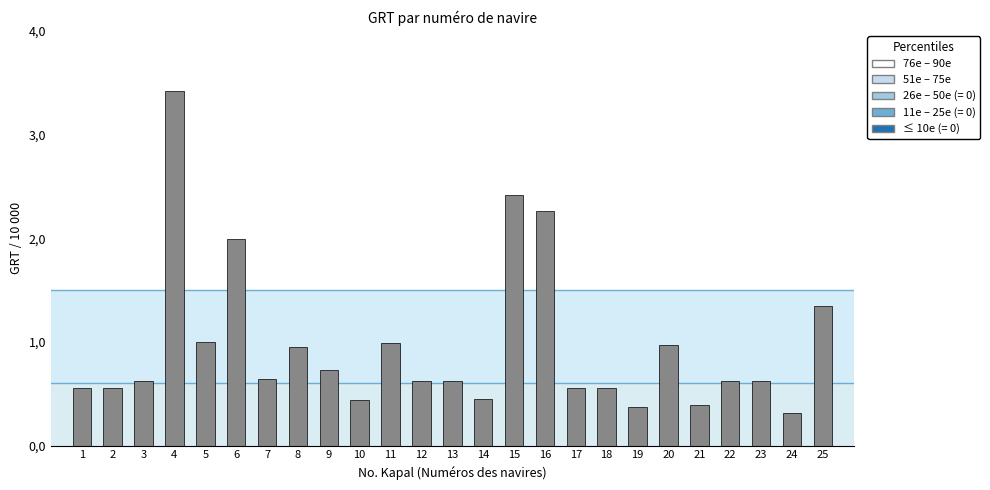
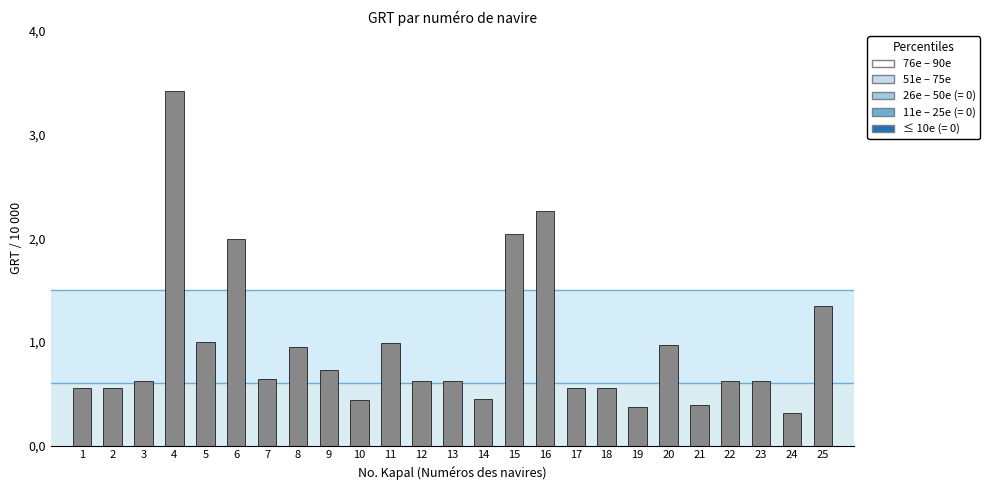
  {
    "1": 5.5,
    "2": 5.5,
    "3": 6.2,
    "4": 34.2,
    "5": 10.0,
    "6": 19.9,
    "7": 6.4,
    "8": 9.5,
    "9": 7.3,
    "10": 4.4,
    "11": 9.9,
    "12": 6.2,
    "13": 6.2,
    "14": 4.5,
-   "15": 24.2,
+   "15": 20.4,
    "16": 22.7,
    "17": 5.5,
    "18": 5.5,
    "19": 3.7,
    "20": 9.7,
    "21": 3.9,
    "22": 6.2,
    "23": 6.2,
    "24": 3.1,
    "25": 13.5
  }
